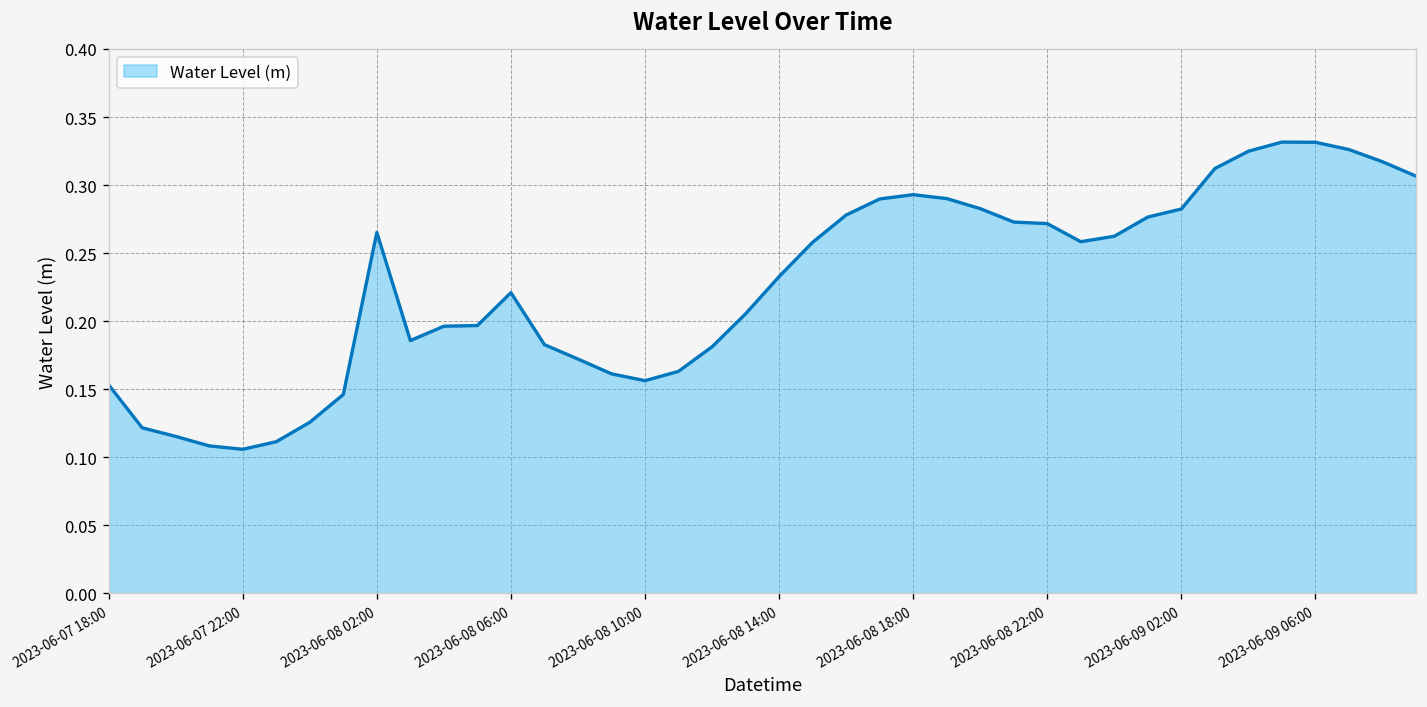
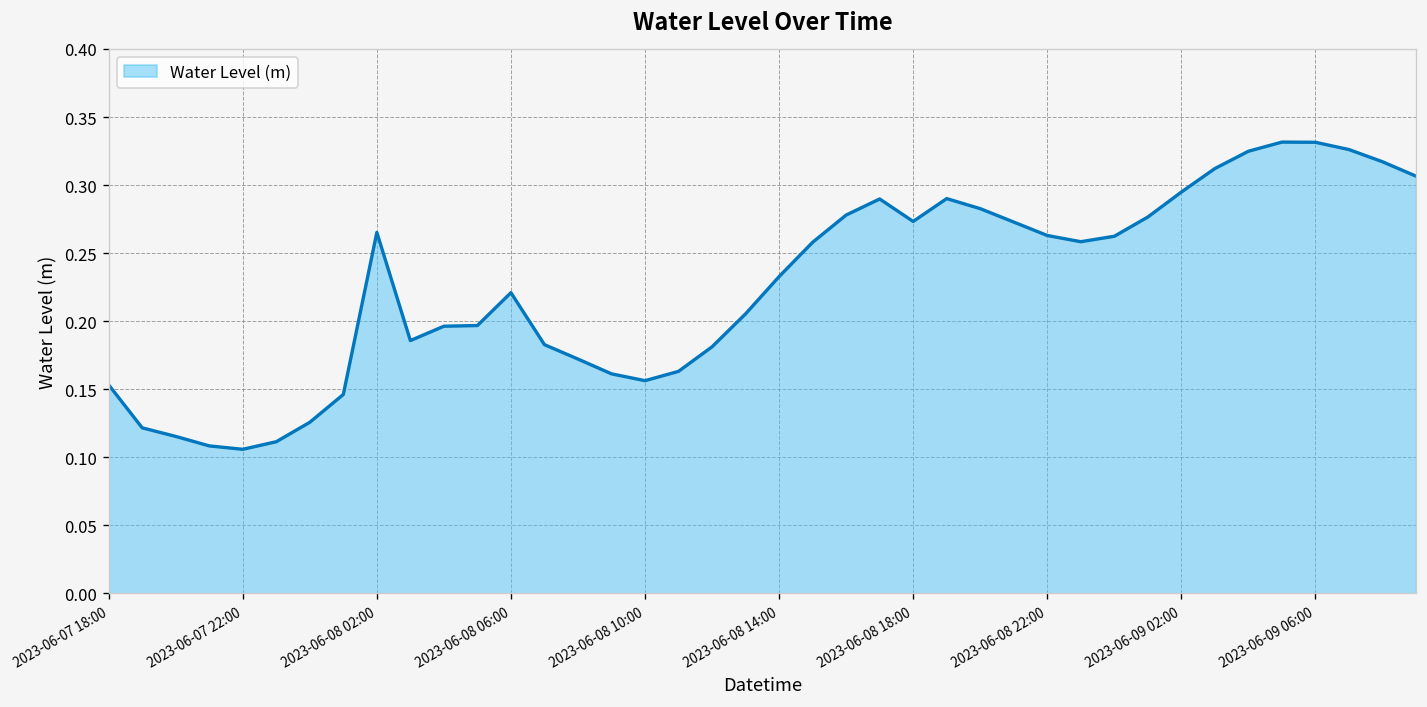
  {
    "2023-06-07 18:00": 0.153,
    "2023-06-07 22:00": 0.106,
    "2023-06-08 02:00": 0.265,
    "2023-06-08 06:00": 0.221,
    "2023-06-08 10:00": 0.156,
    "2023-06-08 14:00": 0.233,
-   "2023-06-08 18:00": 0.293,
-   "2023-06-08 22:00": 0.272,
-   "2023-06-09 02:00": 0.282,
+   "2023-06-08 18:00": 0.273,
+   "2023-06-08 22:00": 0.263,
+   "2023-06-09 02:00": 0.295,
    "2023-06-09 06:00": 0.331
  }
